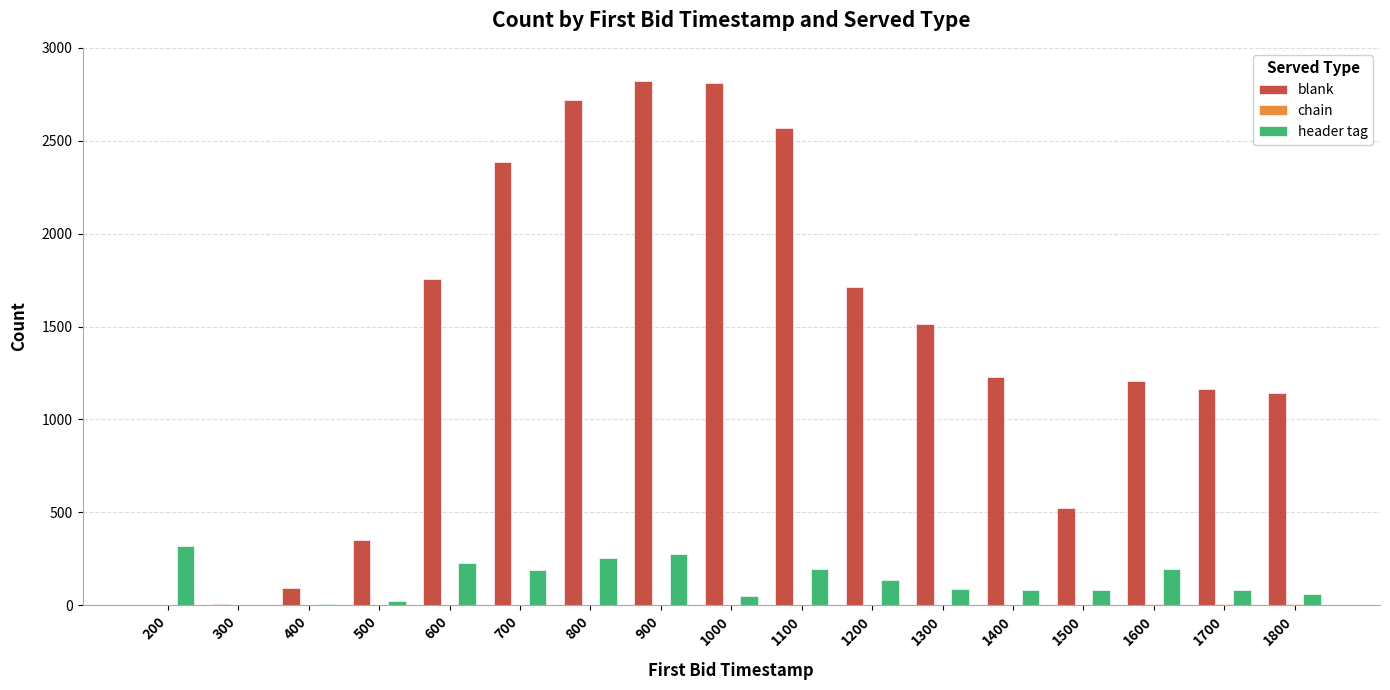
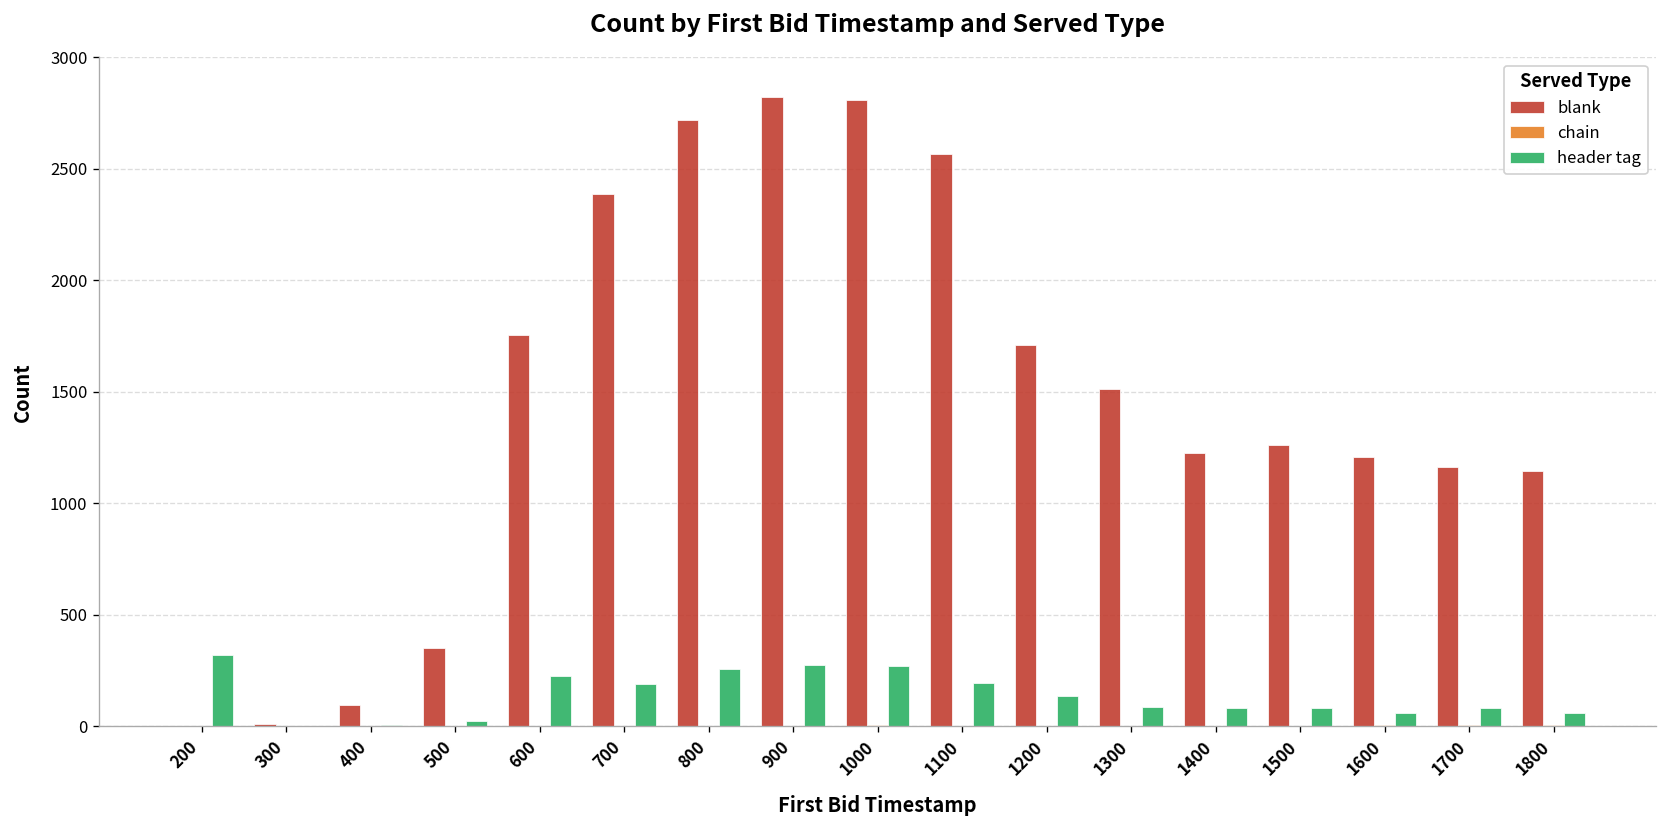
  {
    "blank": {
      "400": 90,
      "500": 350,
      "600": 1760,
      "700": 2390,
      "800": 2720,
      "900": 2820,
      "1000": 2810,
      "1100": 2570,
      "1200": 1710,
      "1300": 1510,
      "1400": 1230,
-     "1500": 530,
+     "1500": 1260,
      "1600": 1210,
      "1700": 1160,
      "1800": 1140
    },
    "chain": {
      "200": 0,
      "300": 0,
      "400": 0,
      "500": 0,
      "1500": 0
    },
    "header tag": {
      "200": 320,
      "300": 0,
      "500": 30,
      "600": 230,
      "700": 190,
      "800": 260,
      "900": 280,
-     "1000": 50,
+     "1000": 270,
      "1100": 190,
      "1200": 140,
      "1300": 90,
      "1400": 80,
      "1500": 80,
-     "1600": 200,
+     "1600": 60,
      "1700": 80,
      "1800": 60
    }
  }
